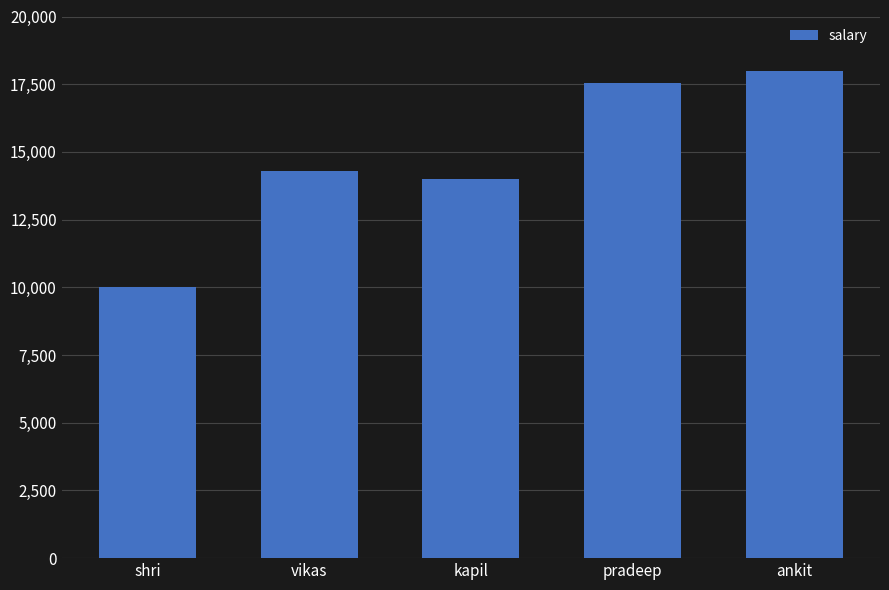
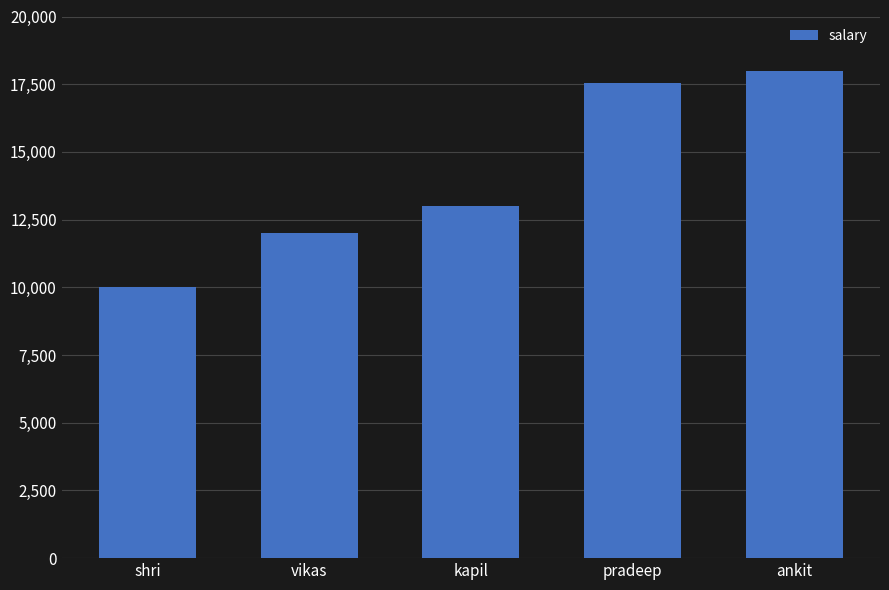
  {
    "shri": "10,000",
-   "vikas": "14,300",
-   "kapil": "14,000",
+   "vikas": "12,000",
+   "kapil": "13,000",
    "pradeep": "17,500",
    "ankit": "18,000"
  }
